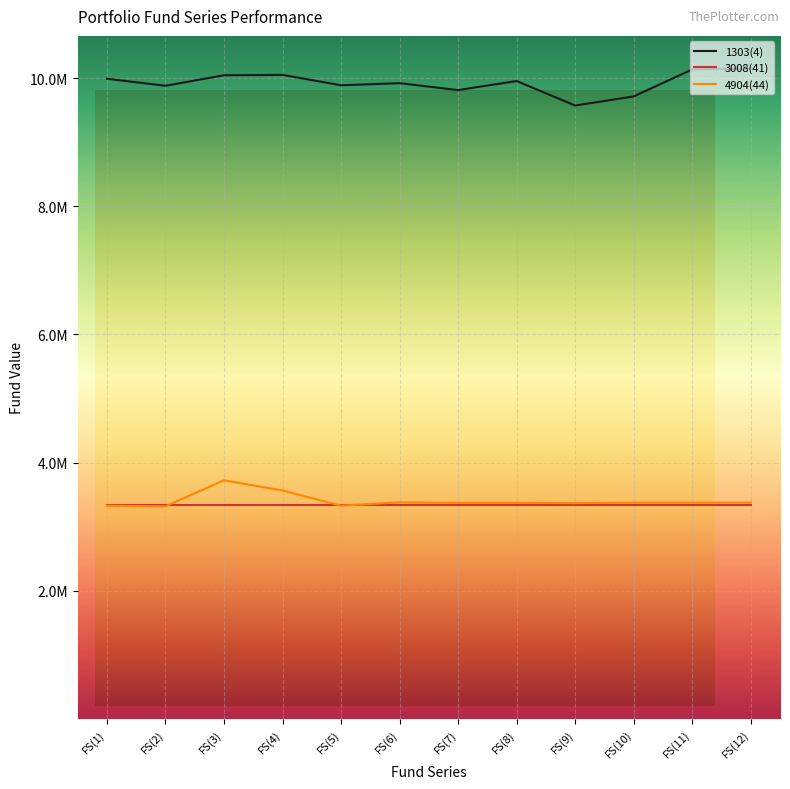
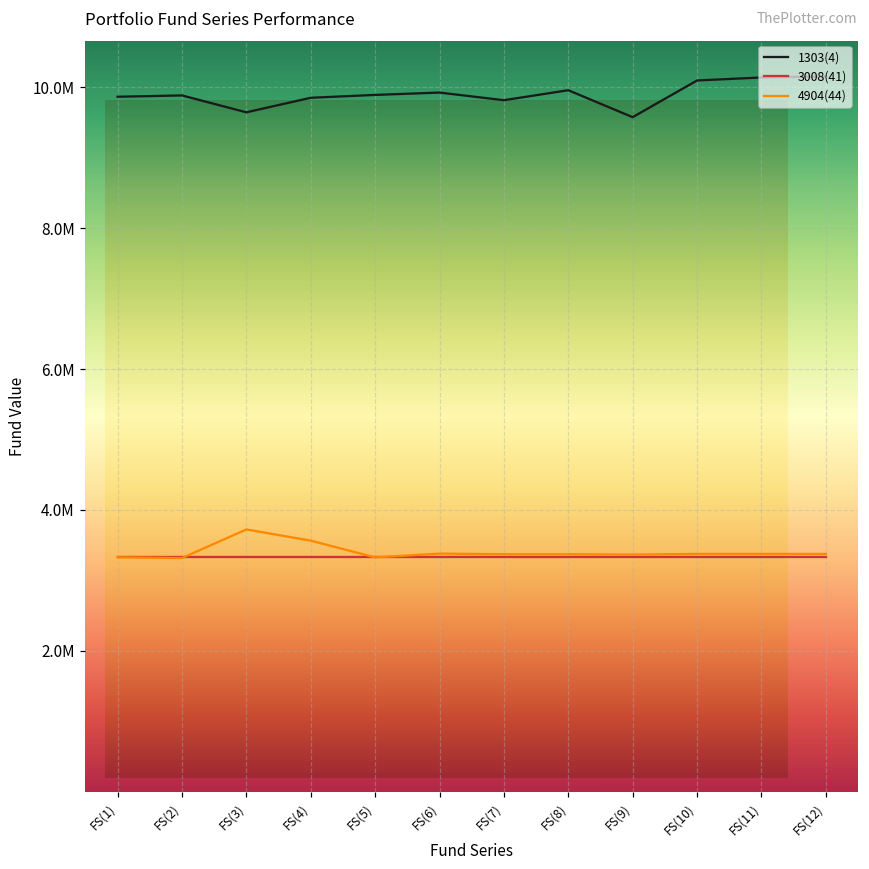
  {
    "1303(4)": {
-     "FS(1)": 10000000,
+     "FS(1)": 9900000,
      "FS(2)": 9900000,
-     "FS(3)": 10000000,
-     "FS(4)": 10100000,
+     "FS(3)": 9600000,
+     "FS(4)": 9800000,
      "FS(5)": 9900000,
      "FS(6)": 9900000,
      "FS(7)": 9800000,
      "FS(8)": 10000000,
      "FS(9)": 9600000,
-     "FS(10)": 9700000
+     "FS(10)": 10100000
    },
    "3008(41)": {
      "FS(3)": 3300000,
      "FS(4)": 3300000,
      "FS(6)": 3300000,
      "FS(10)": 3300000,
      "FS(11)": 3300000,
      "FS(12)": 3300000
    },
    "4904(44)": {
      "FS(3)": 3700000,
      "FS(4)": 3600000,
      "FS(6)": 3400000,
      "FS(10)": 3400000,
      "FS(11)": 3400000,
      "FS(12)": 3400000
    }
  }
